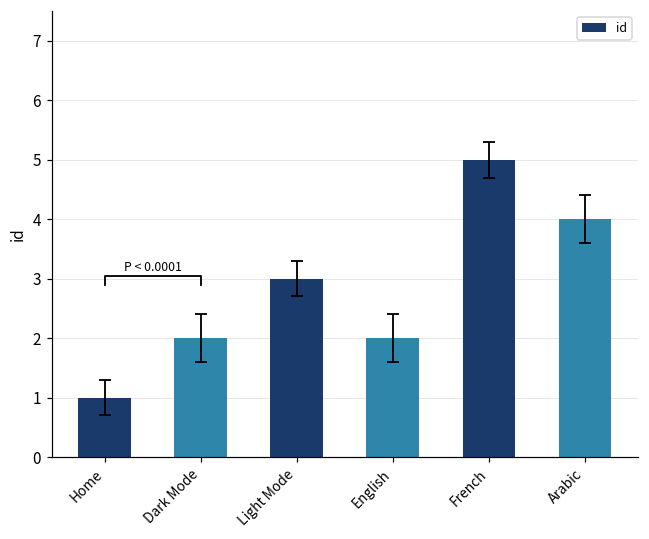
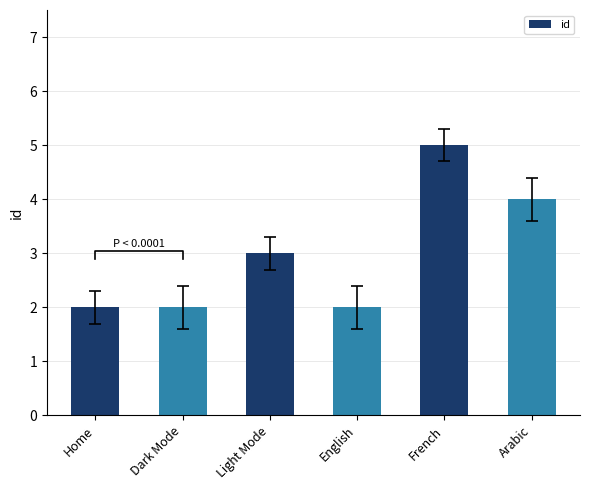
  {
    "id": {
-     "Home": 1,
+     "Home": 2,
      "Dark Mode": 2,
      "Light Mode": 3,
      "English": 2,
      "French": 5,
      "Arabic": 4
    }
  }
